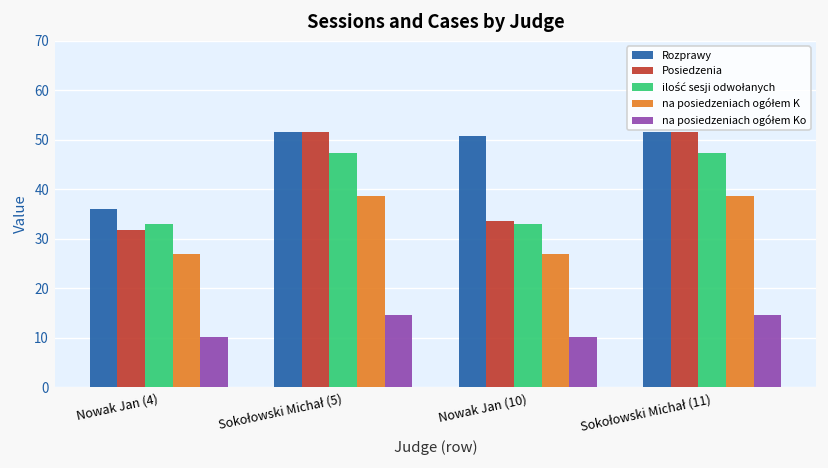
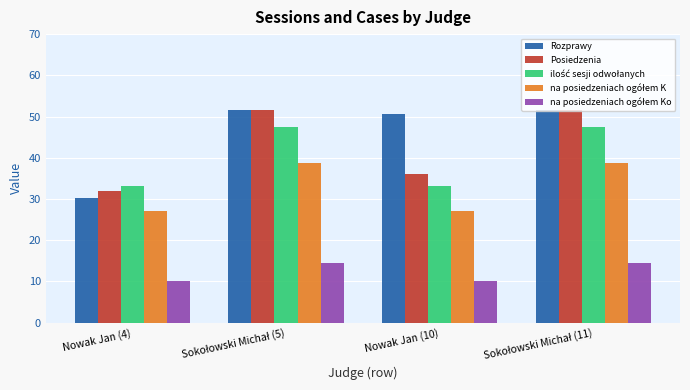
  {
    "Rozprawy": {
-     "Nowak Jan (4)": 36,
+     "Nowak Jan (4)": 30,
      "Sokołowski Michał (5)": 52,
      "Nowak Jan (10)": 51
    },
    "Posiedzenia": {
      "Nowak Jan (4)": 32,
      "Sokołowski Michał (5)": 52,
-     "Nowak Jan (10)": 34
+     "Nowak Jan (10)": 36
    },
    "ilość sesji odwołanych": {
      "Nowak Jan (4)": 33,
      "Sokołowski Michał (5)": 47,
      "Nowak Jan (10)": 33,
      "Sokołowski Michał (11)": 47
    },
    "na posiedzeniach ogółem K": {
      "Nowak Jan (4)": 27,
      "Sokołowski Michał (5)": 39,
      "Nowak Jan (10)": 27,
      "Sokołowski Michał (11)": 39
    },
    "na posiedzeniach ogółem Ko": {
      "Nowak Jan (4)": 10,
      "Sokołowski Michał (5)": 15,
      "Nowak Jan (10)": 10,
      "Sokołowski Michał (11)": 15
    }
  }
